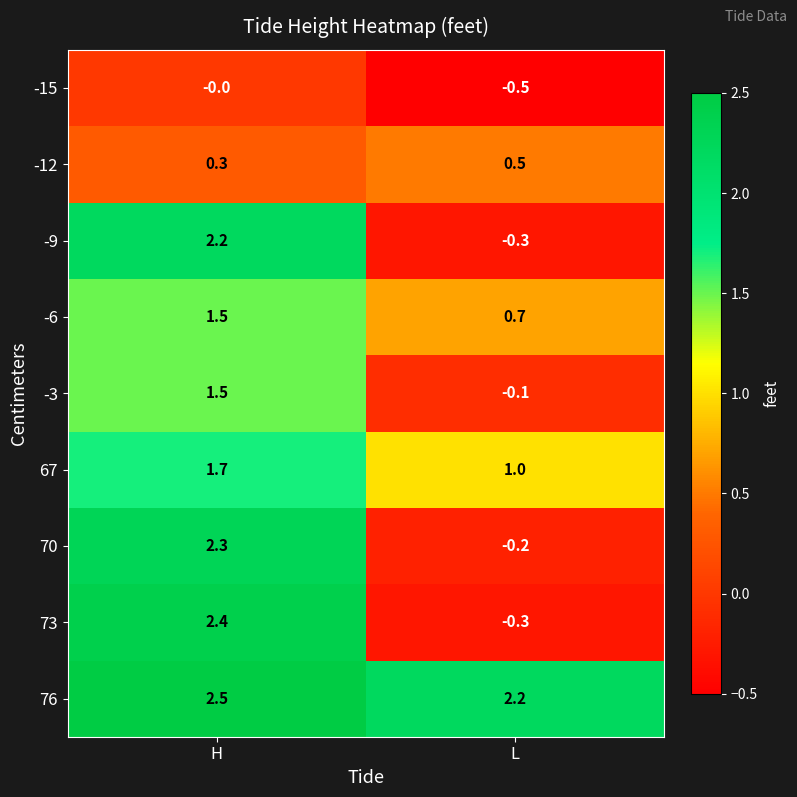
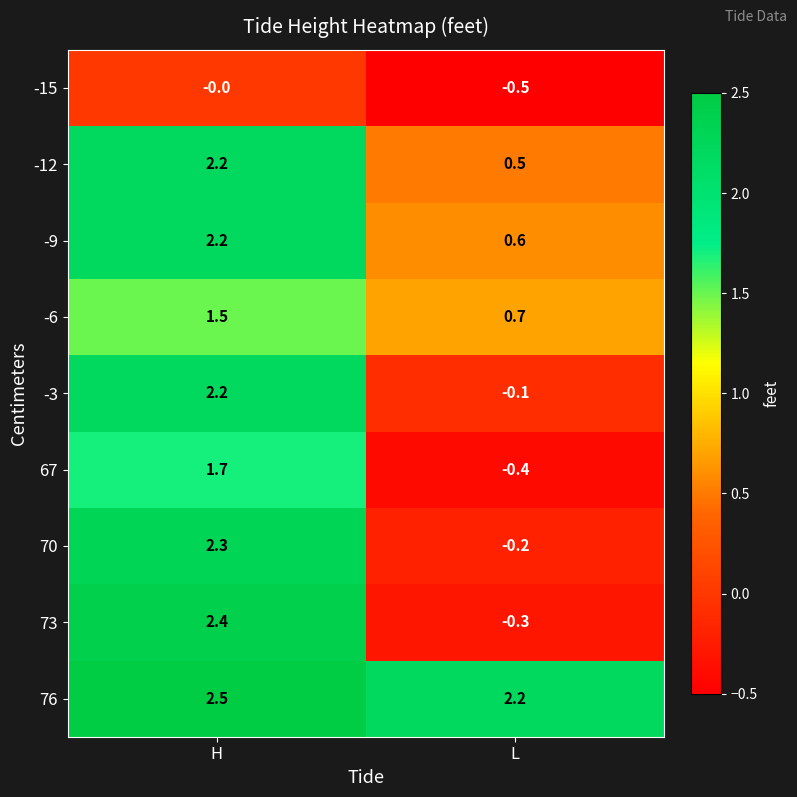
  {
    "-15": {
      "H": -0.0,
      "L": -0.5
    },
    "-12": {
-     "H": 0.3,
+     "H": 2.2,
      "L": 0.5
    },
    "-9": {
      "H": 2.2,
-     "L": -0.3
+     "L": 0.6
    },
    "-6": {
      "H": 1.5,
      "L": 0.7
    },
    "-3": {
-     "H": 1.5,
+     "H": 2.2,
      "L": -0.1
    },
    "67": {
      "H": 1.7,
-     "L": 1.0
+     "L": -0.4
    },
    "70": {
      "H": 2.3,
      "L": -0.2
    },
    "73": {
      "H": 2.4,
      "L": -0.3
    },
    "76": {
      "H": 2.5,
      "L": 2.2
    }
  }
